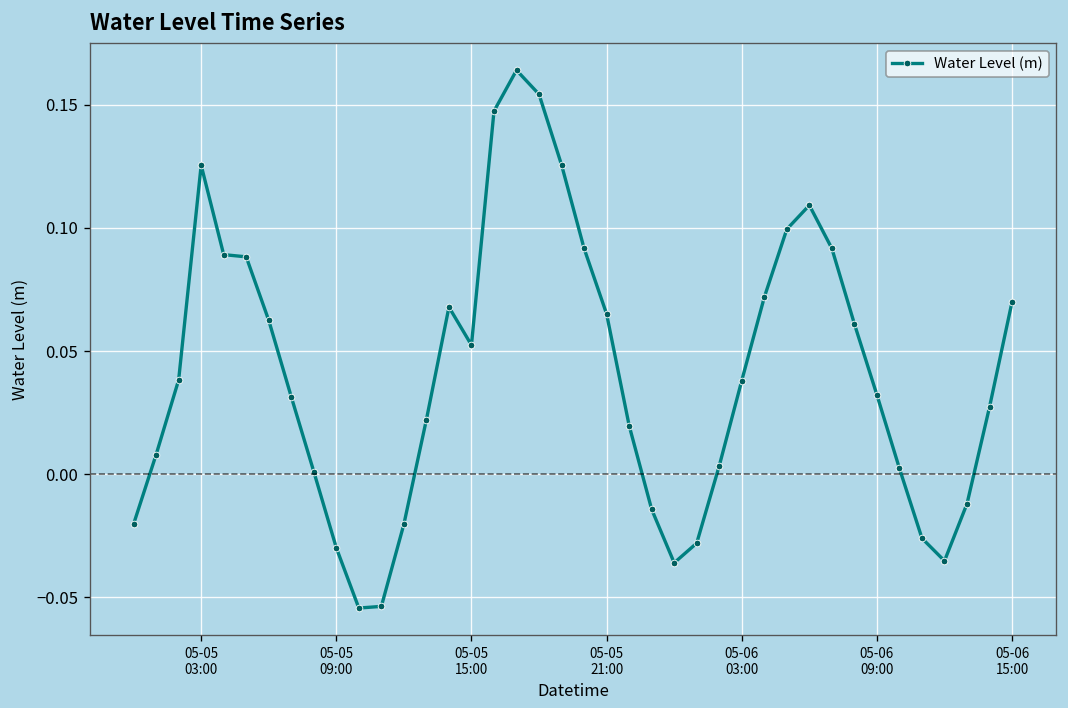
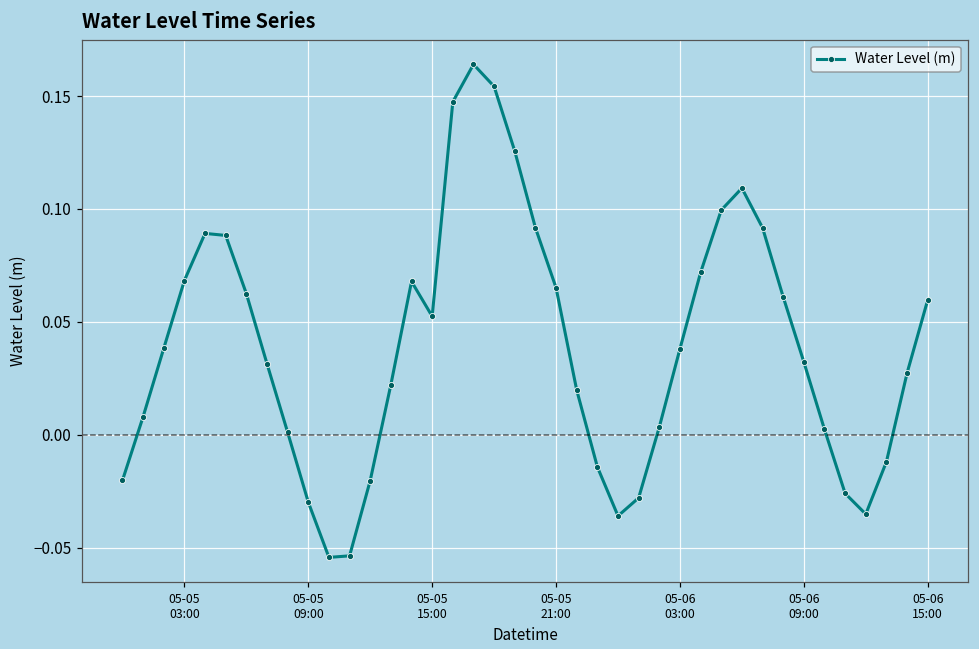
  {
-   "05-05 03:00": 0.125,
+   "05-05 03:00": 0.068,
    "05-05 09:00": -0.030,
    "05-05 15:00": 0.052,
    "05-05 21:00": 0.065,
    "05-06 03:00": 0.038,
    "05-06 09:00": 0.032,
-   "05-06 15:00": 0.070
+   "05-06 15:00": 0.060
  }
